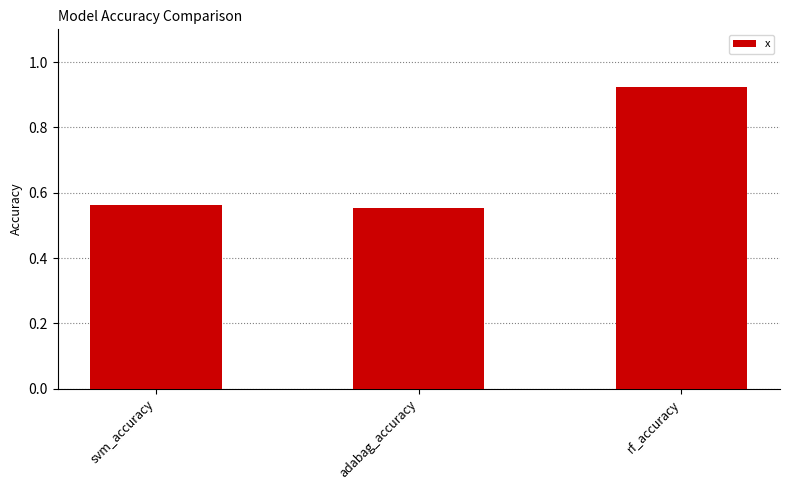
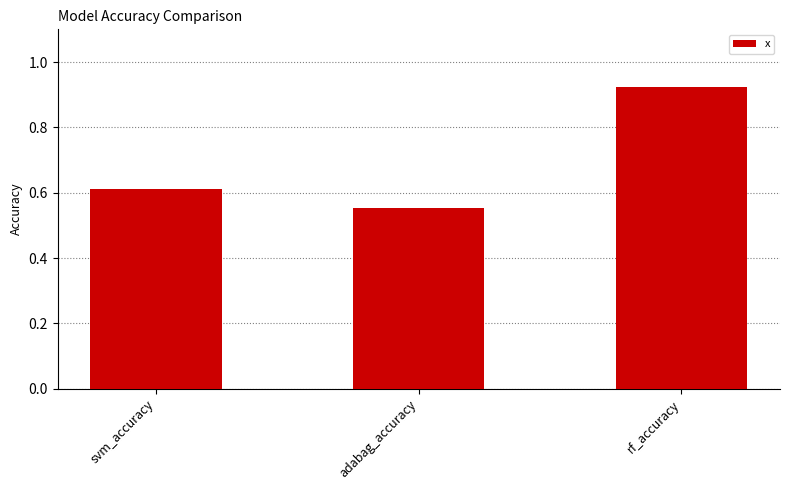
  {
-   "svm_accuracy": 0.56,
+   "svm_accuracy": 0.61,
    "adabag_accuracy": 0.55,
    "rf_accuracy": 0.92
  }
